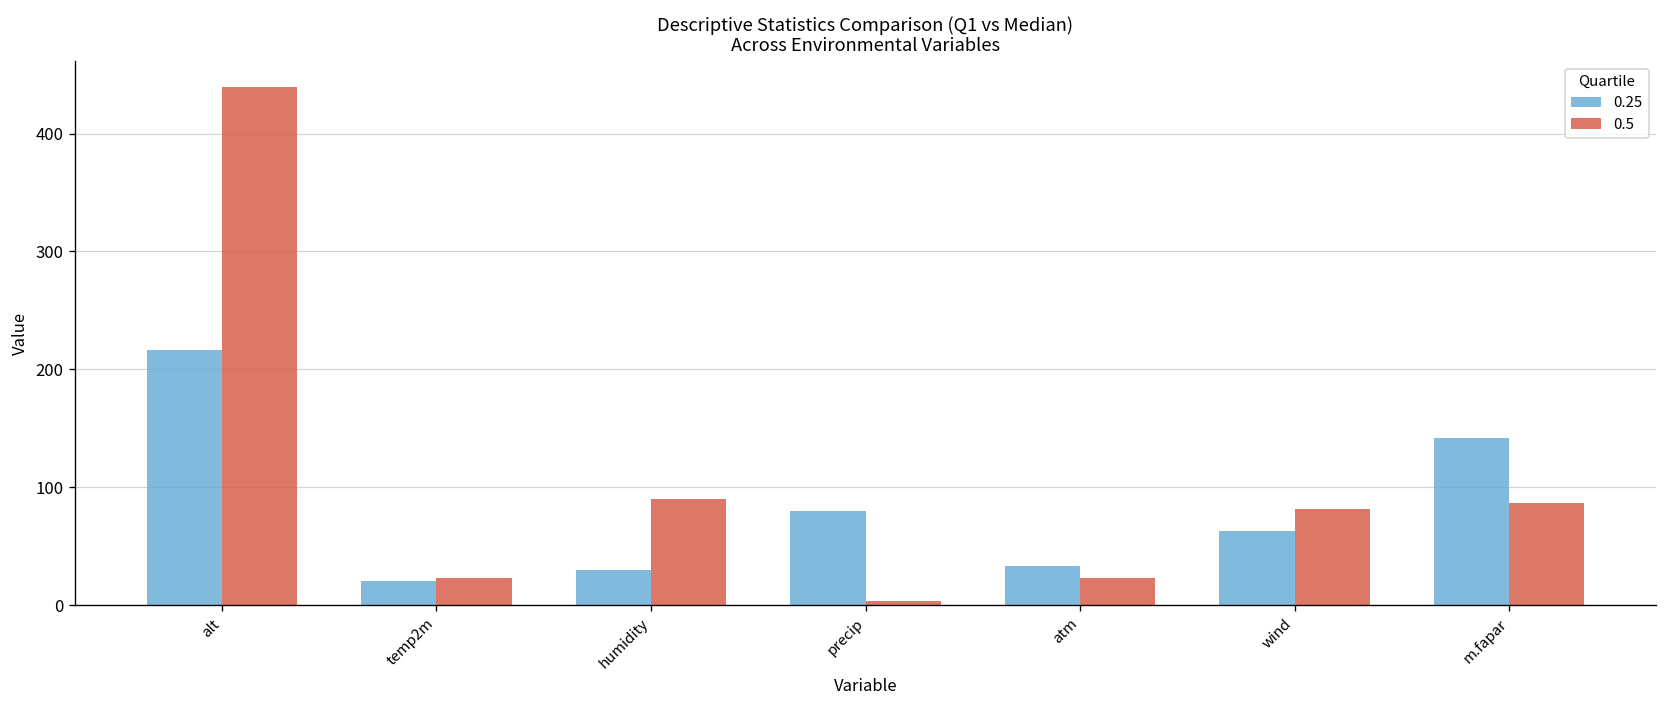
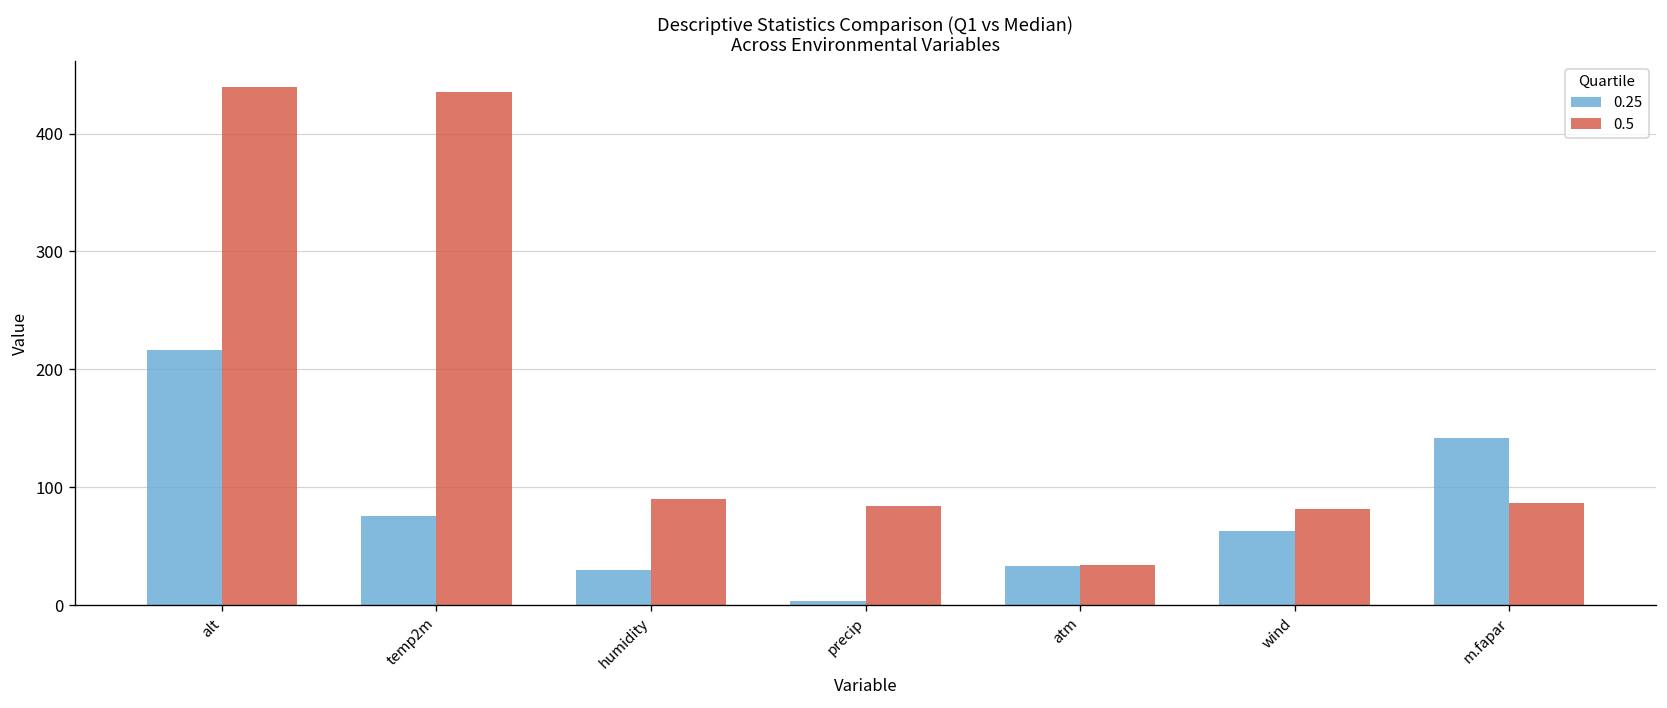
  {
    "0.25": {
      "alt": 220,
-     "temp2m": 20,
+     "temp2m": 80,
      "humidity": 30,
-     "precip": 80,
+     "precip": 0,
      "atm": 30,
      "wind": 60,
      "m.fapar": 140
    },
    "0.5": {
      "alt": 440,
-     "temp2m": 20,
+     "temp2m": 430,
      "humidity": 90,
-     "precip": 0,
-     "atm": 20,
+     "precip": 80,
+     "atm": 30,
      "wind": 80,
      "m.fapar": 90
    }
  }
